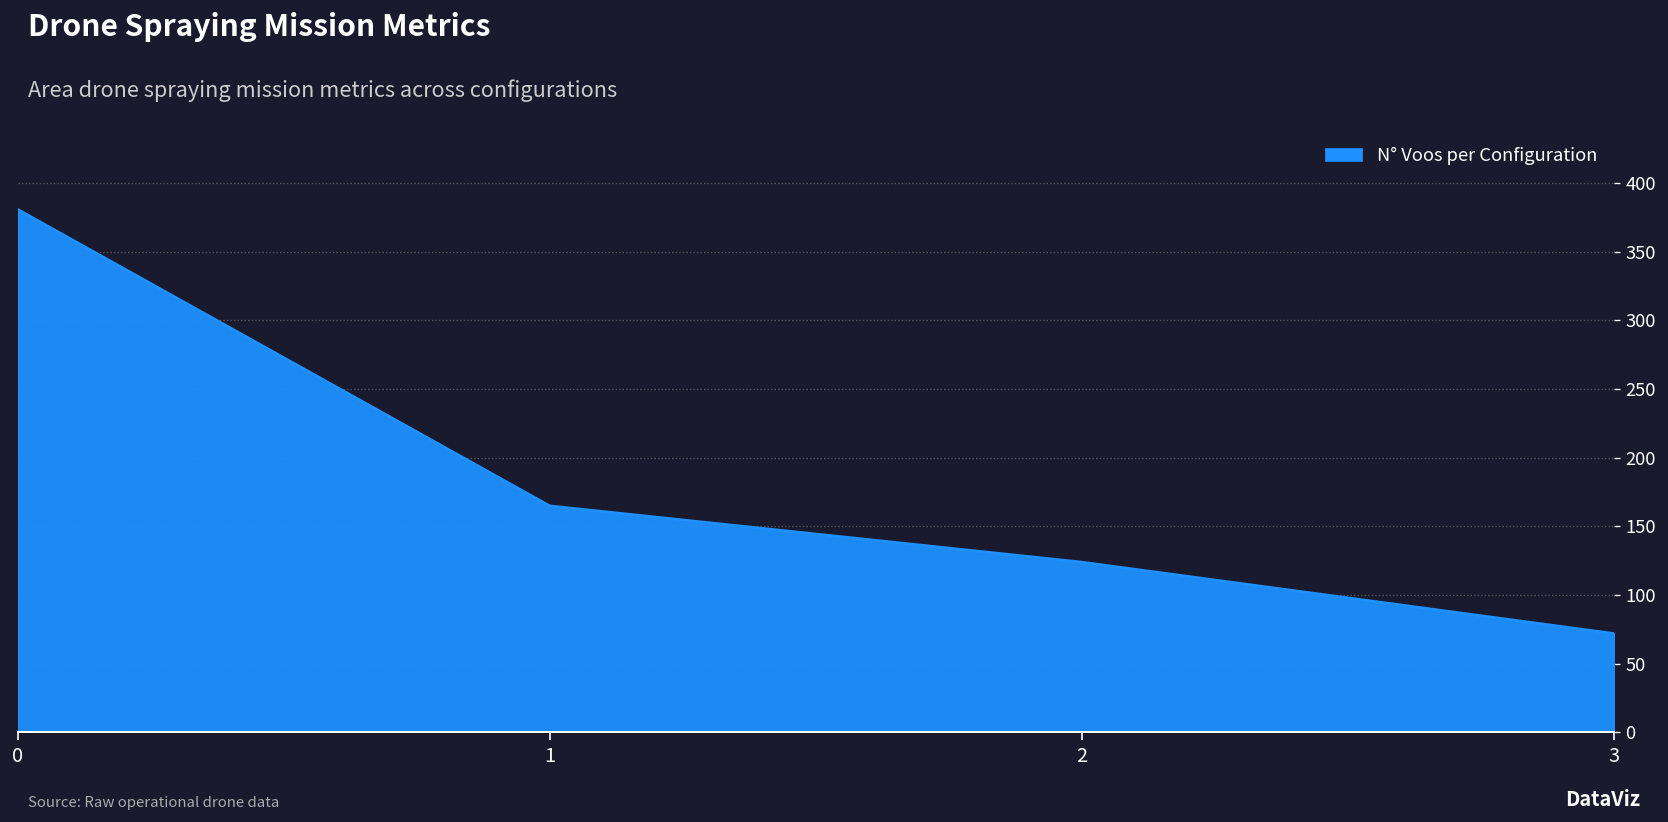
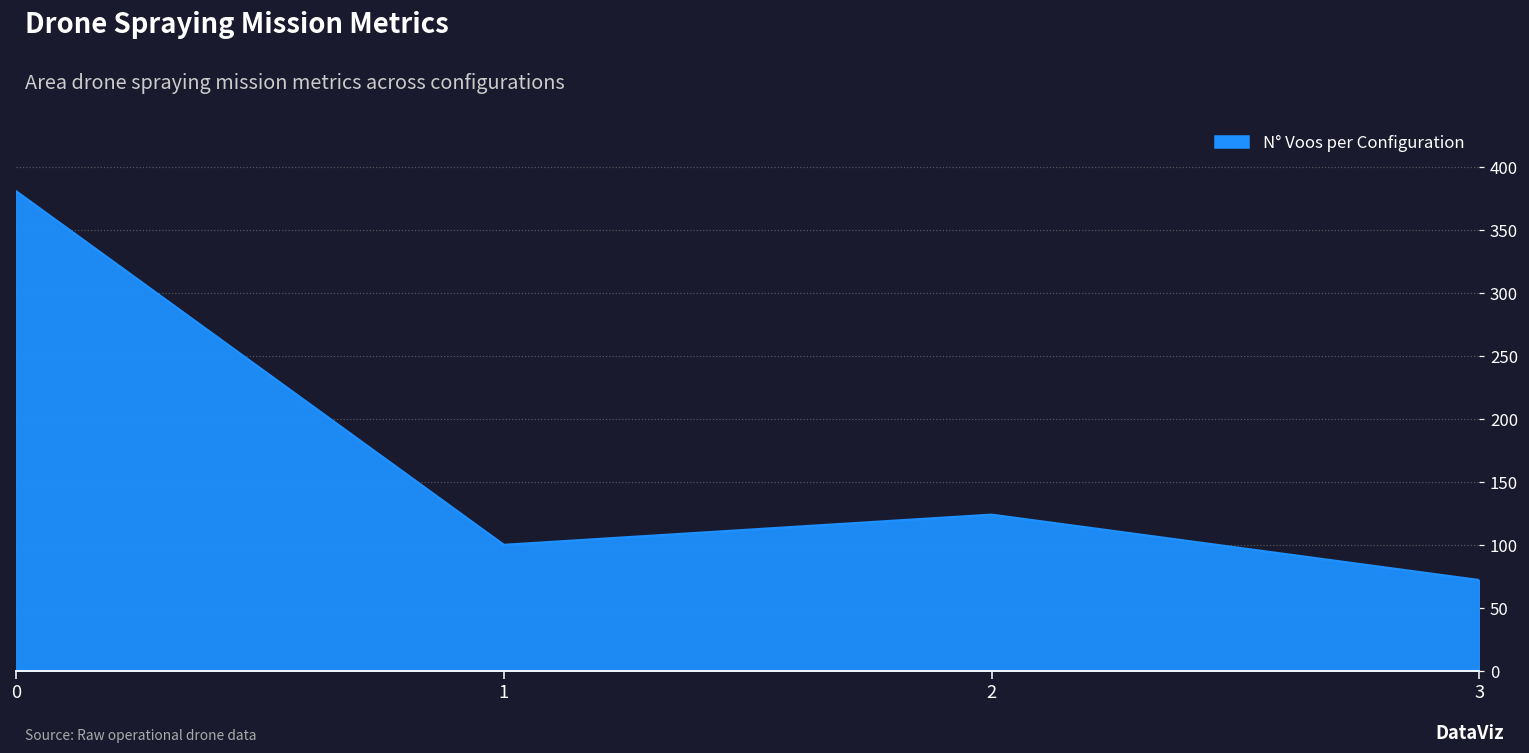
  {
    "0": 381,
-   "1": 165,
+   "1": 100,
    "2": 124,
    "3": 72
  }
